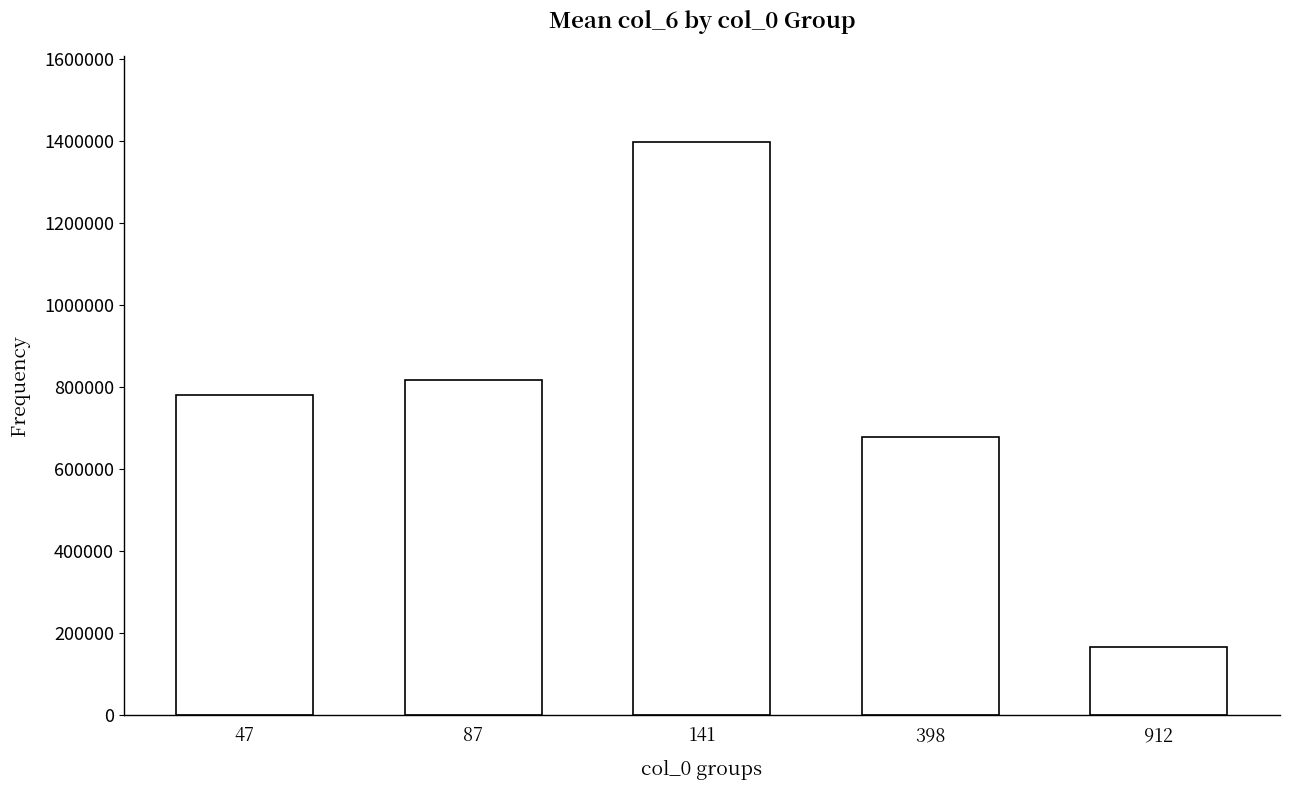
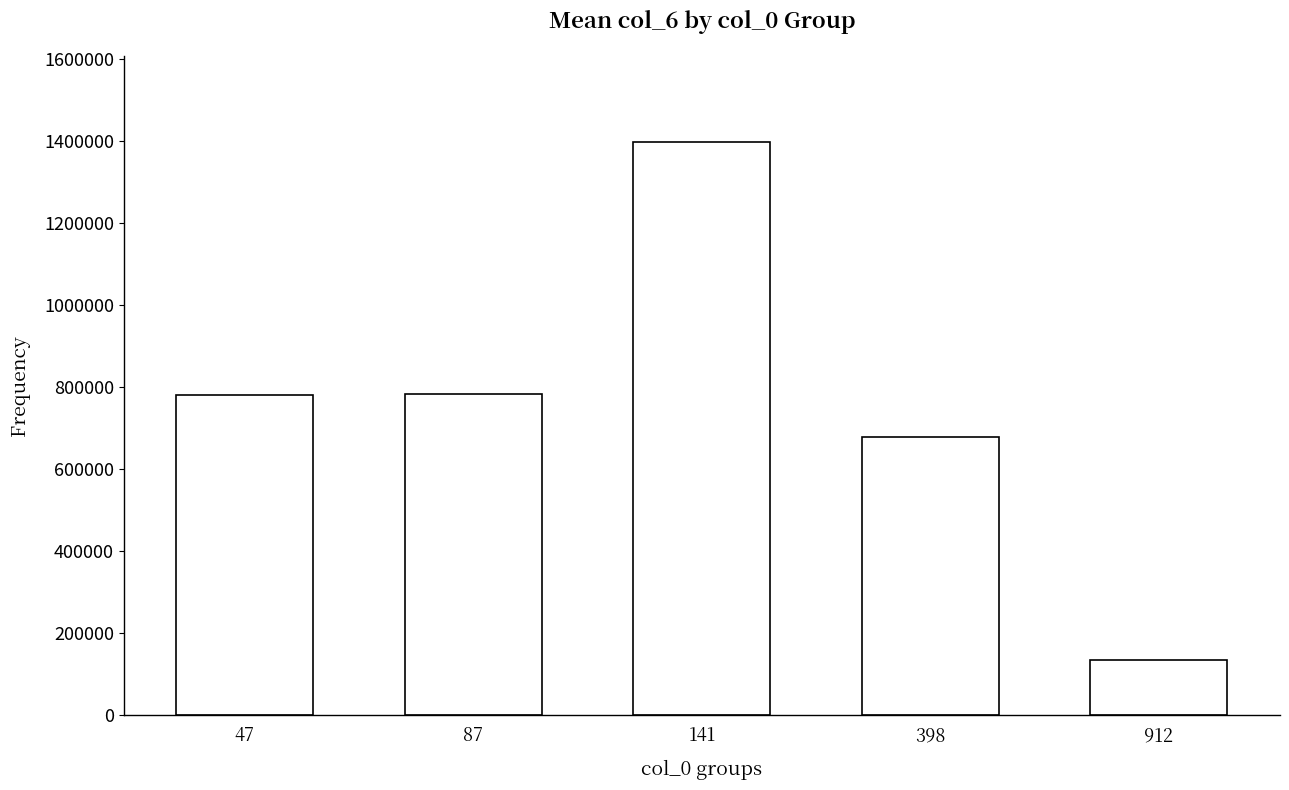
  {
    "47": 780000,
-   "87": 820000,
+   "87": 780000,
    "141": 1400000,
    "398": 680000,
-   "912": 170000
+   "912": 130000
  }
